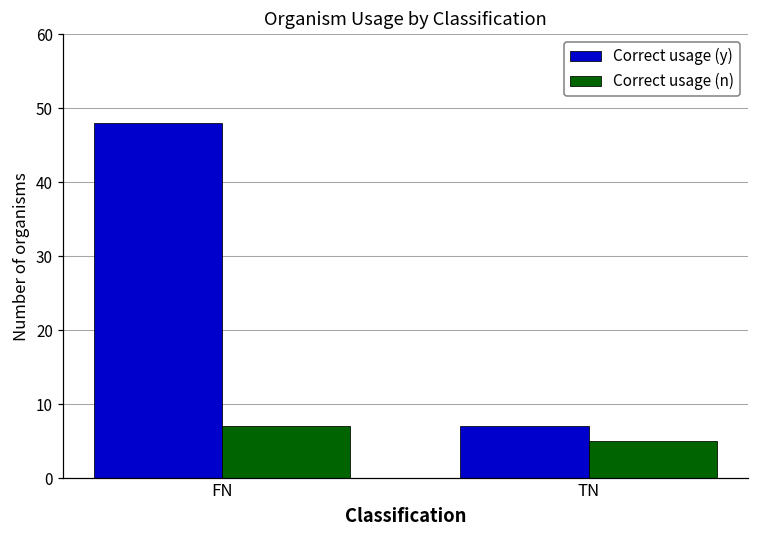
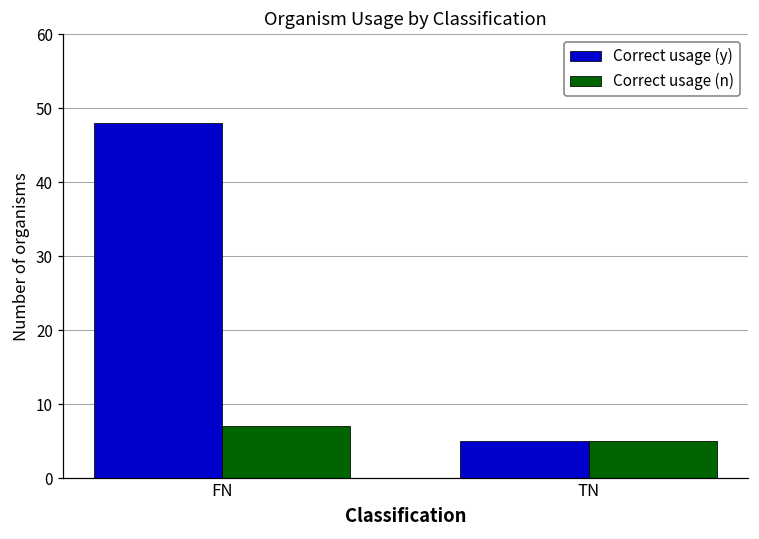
  {
    "Correct usage (y)": {
      "FN": 48,
-     "TN": 7
+     "TN": 5
    },
    "Correct usage (n)": {
      "FN": 7,
      "TN": 5
    }
  }
